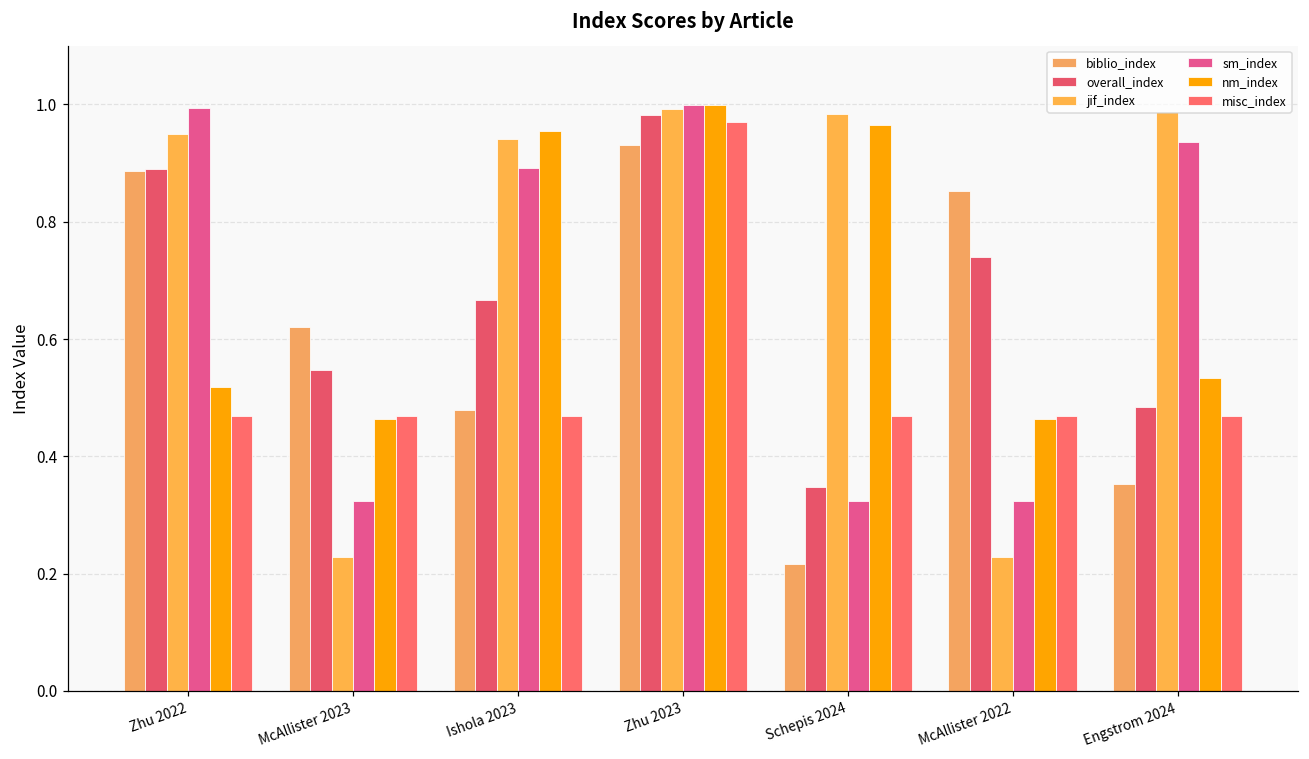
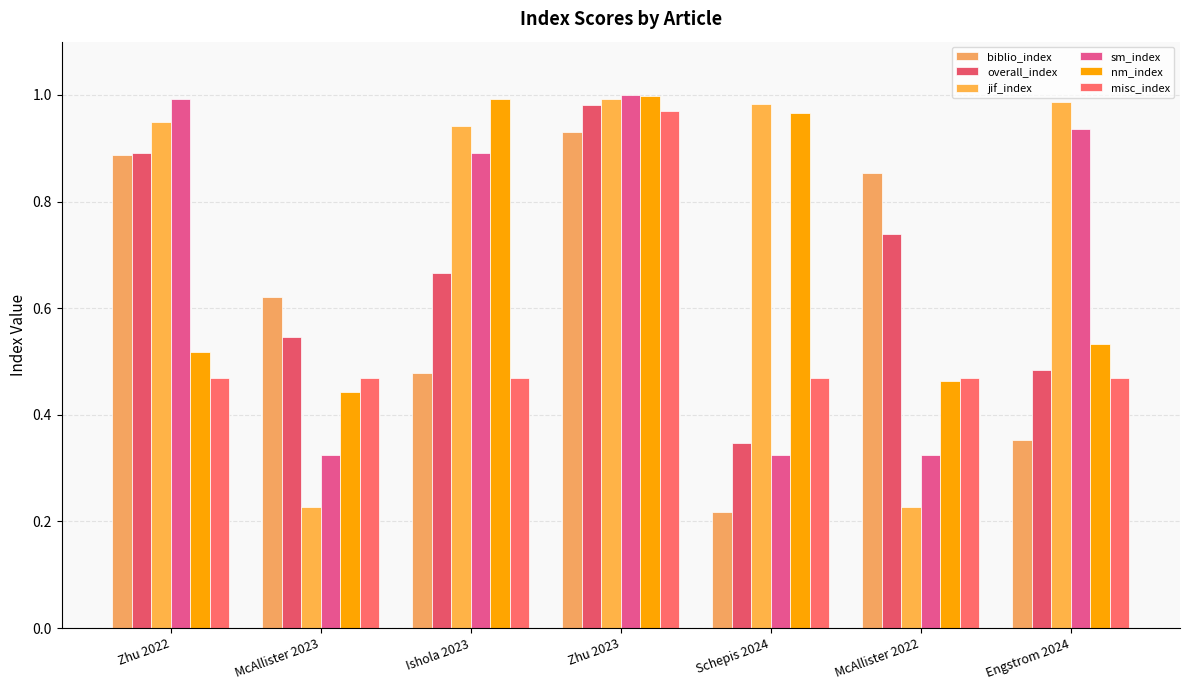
  {
    "nm_index": {
      "Zhu 2022": 0.52,
-     "McAllister 2023": 0.46,
-     "Ishola 2023": 0.95,
+     "McAllister 2023": 0.44,
+     "Ishola 2023": 0.99,
      "Zhu 2023": 1.00,
      "Schepis 2024": 0.97,
      "McAllister 2022": 0.46,
      "Engstrom 2024": 0.53
    }
  }
